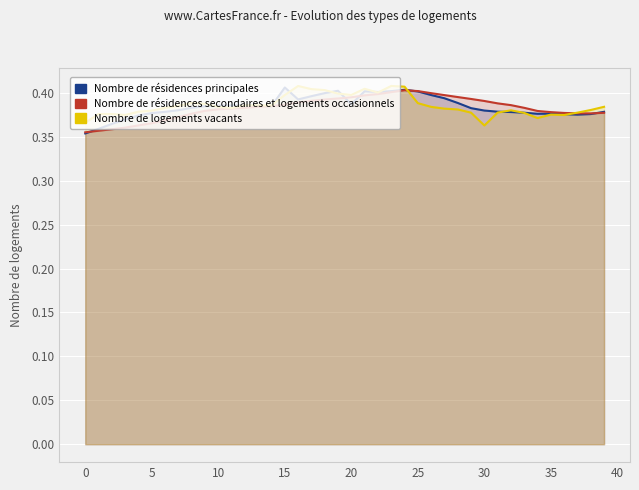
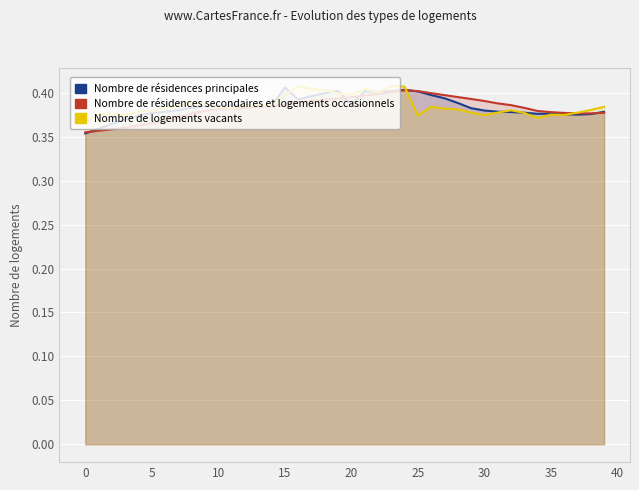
  {
    "Nombre de résidences principales": {
      "30": 0.38
    },
    "Nombre de résidences secondaires et logements occasionnels": {
      "30": 0.39
    },
    "Nombre de logements vacants": {
-     "25": 0.39,
-     "30": 0.36
+     "25": 0.37,
+     "30": 0.37
    }
  }
